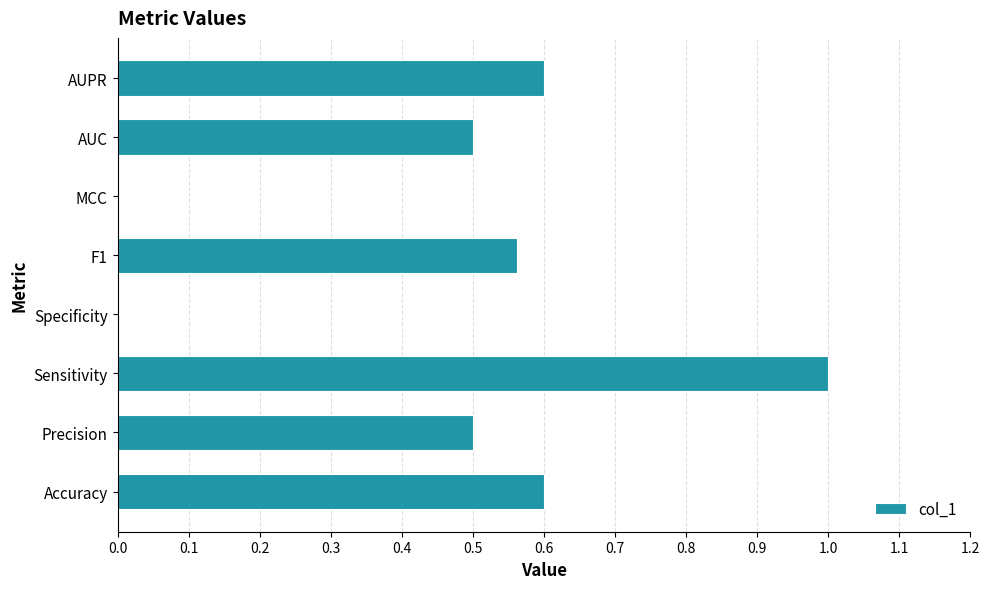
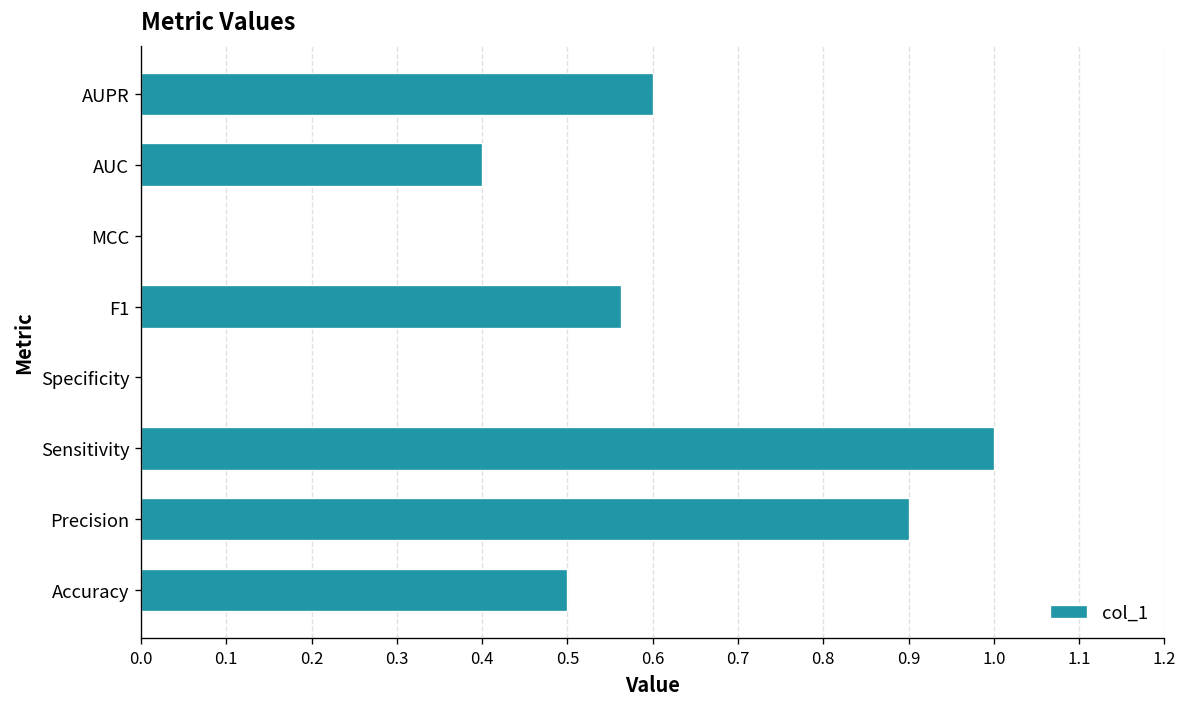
  {
    "AUPR": 0.6,
-   "AUC": 0.5,
+   "AUC": 0.4,
    "MCC": 0.0,
    "F1": 0.56,
    "Specificity": 0.0,
    "Sensitivity": 1.0,
-   "Precision": 0.5,
-   "Accuracy": 0.6
+   "Precision": 0.9,
+   "Accuracy": 0.5
  }
